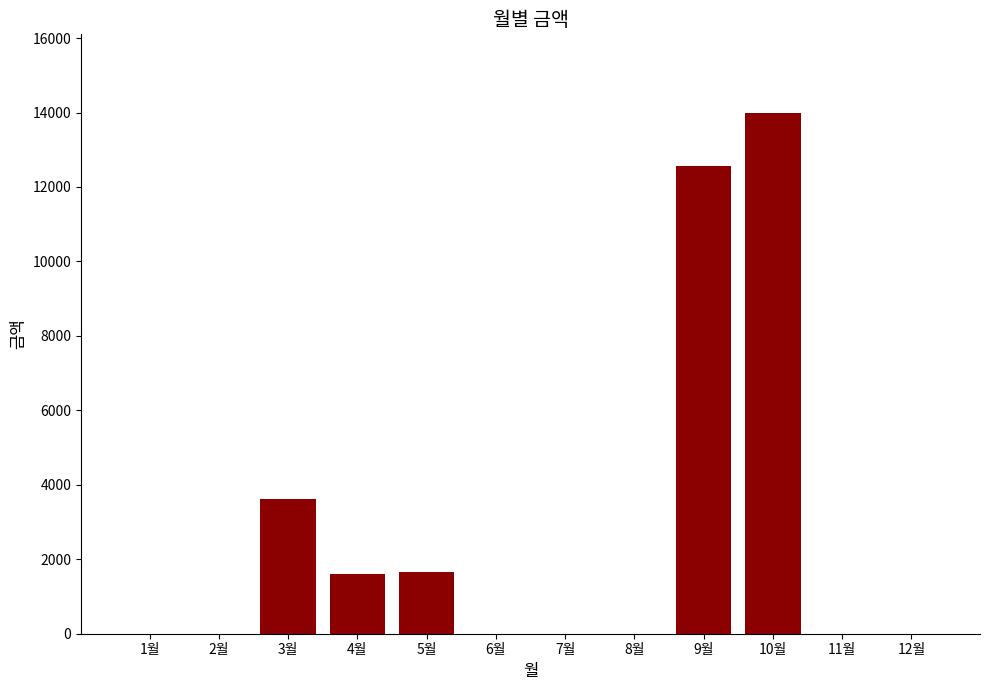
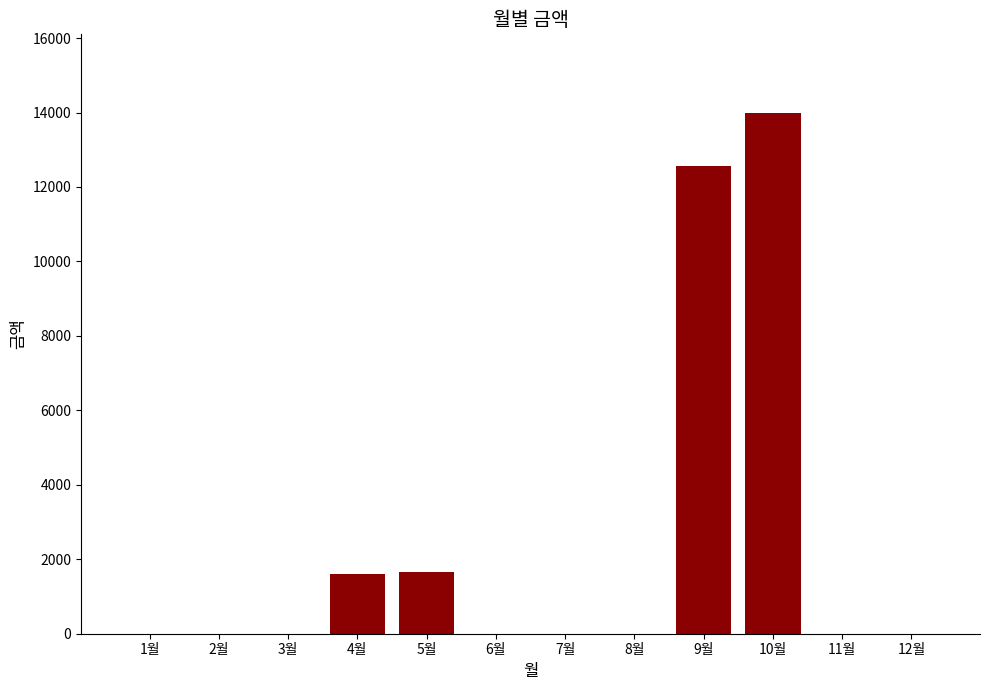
  {
    "1월": 0,
    "2월": 0,
-   "3월": 3600,
+   "3월": 0,
    "4월": 1600,
    "5월": 1700,
    "6월": 0,
    "7월": 0,
    "8월": 0,
    "9월": 12600,
    "10월": 14000,
    "11월": 0,
    "12월": 0
  }
